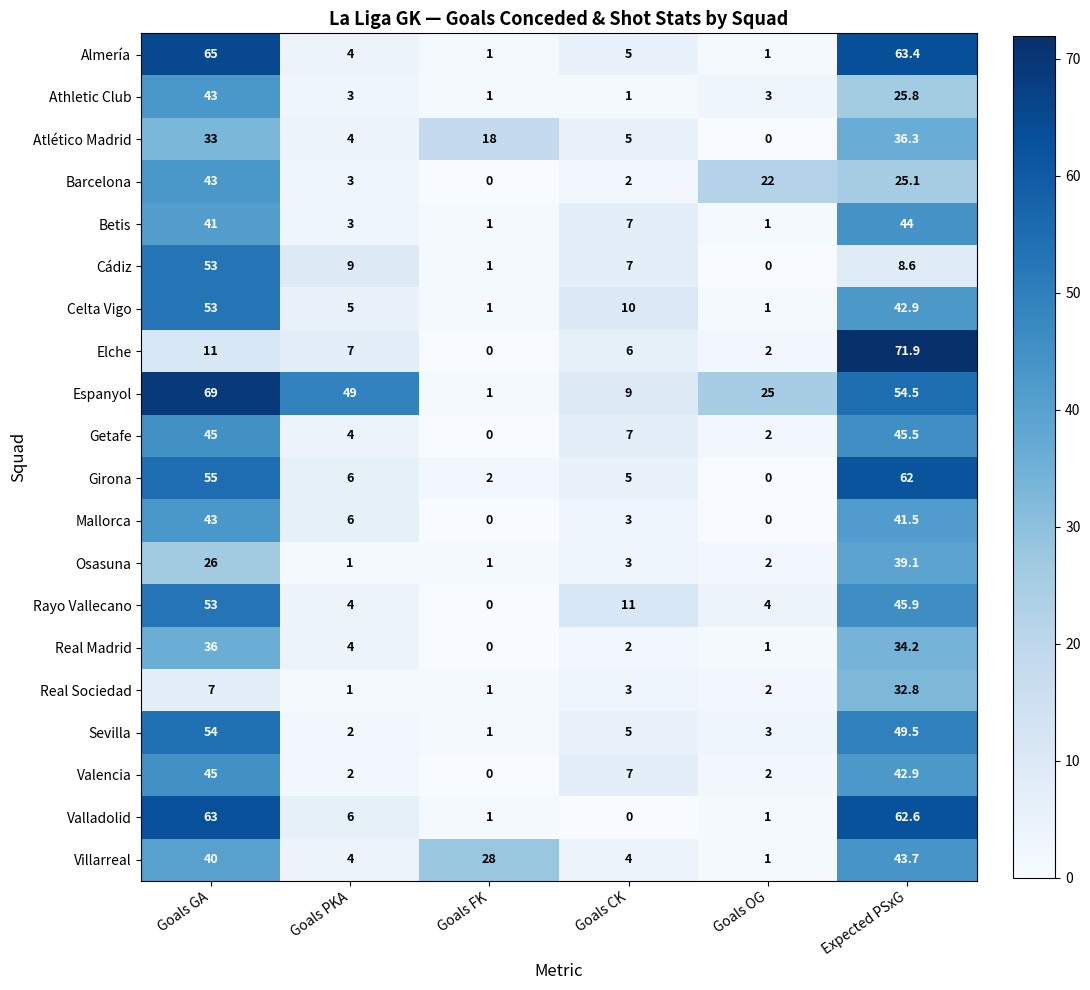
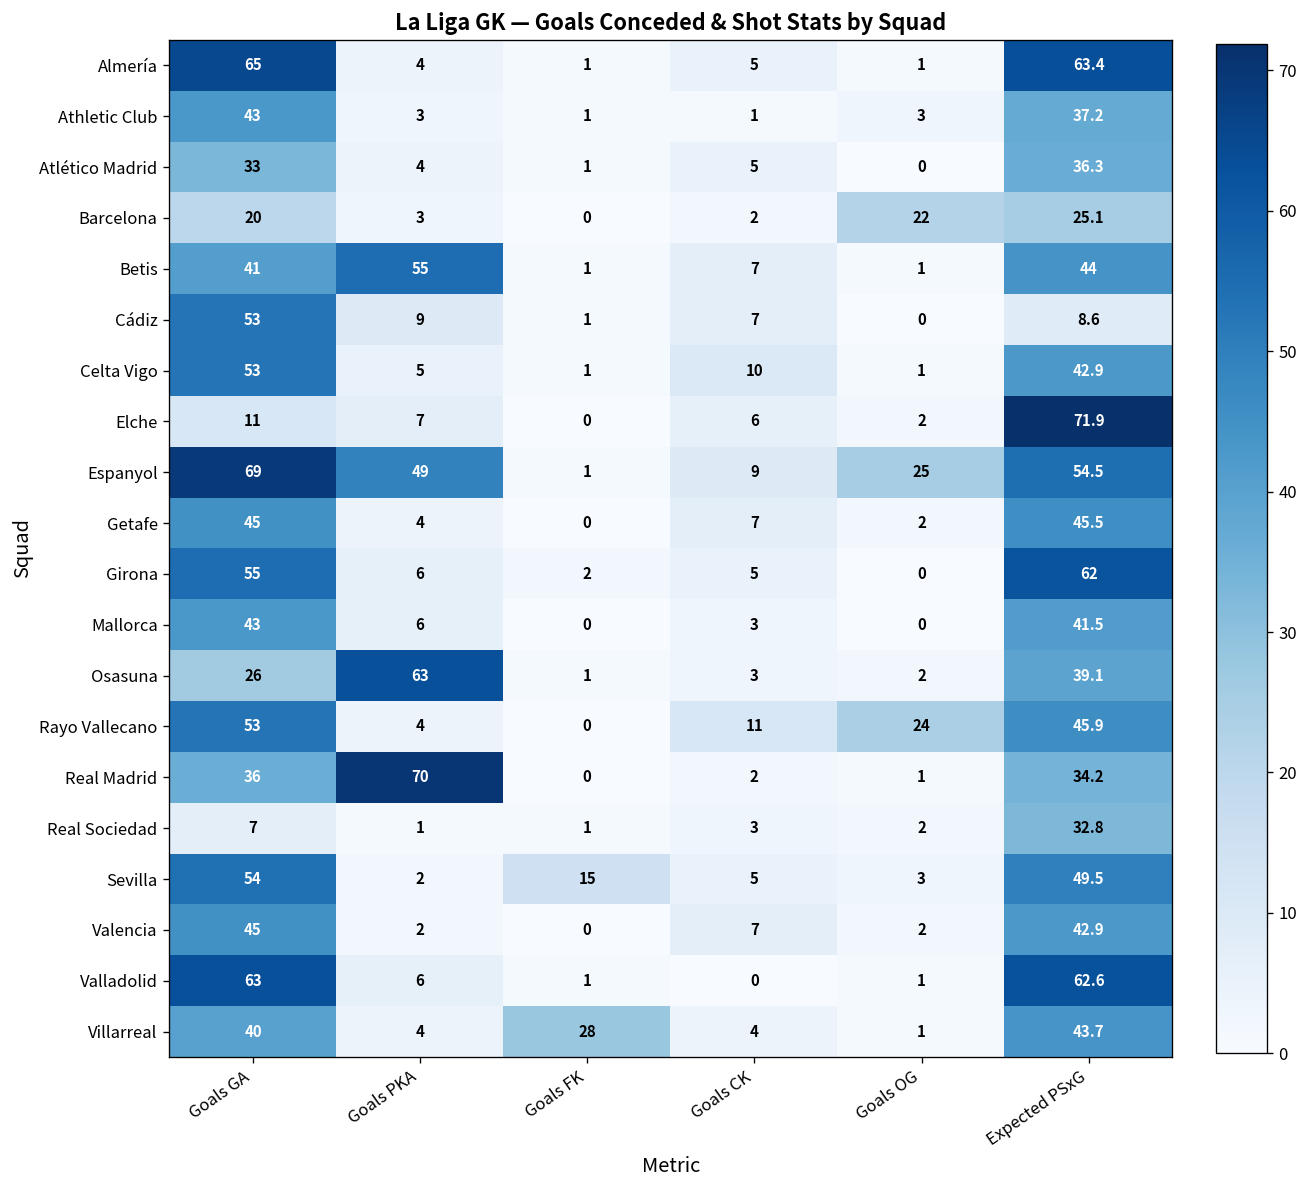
  {
    "Almería": {
      "Goals GA": 65,
      "Goals PKA": 4,
      "Goals FK": 1,
      "Goals CK": 5,
      "Goals OG": 1,
      "Expected PSxG": 63.4
    },
    "Athletic Club": {
      "Goals GA": 43,
      "Goals PKA": 3,
      "Goals FK": 1,
      "Goals CK": 1,
      "Goals OG": 3,
-     "Expected PSxG": 25.8
+     "Expected PSxG": 37.2
    },
    "Atlético Madrid": {
      "Goals GA": 33,
      "Goals PKA": 4,
-     "Goals FK": 18,
+     "Goals FK": 1,
      "Goals CK": 5,
      "Goals OG": 0,
      "Expected PSxG": 36.3
    },
    "Barcelona": {
-     "Goals GA": 43,
+     "Goals GA": 20,
      "Goals PKA": 3,
      "Goals FK": 0,
      "Goals CK": 2,
      "Goals OG": 22,
      "Expected PSxG": 25.1
    },
    "Betis": {
      "Goals GA": 41,
-     "Goals PKA": 3,
+     "Goals PKA": 55,
      "Goals FK": 1,
      "Goals CK": 7,
      "Goals OG": 1,
      "Expected PSxG": 44
    },
    "Cádiz": {
      "Goals GA": 53,
      "Goals PKA": 9,
      "Goals FK": 1,
      "Goals CK": 7,
      "Goals OG": 0,
      "Expected PSxG": 8.6
    },
    "Celta Vigo": {
      "Goals GA": 53,
      "Goals PKA": 5,
      "Goals FK": 1,
      "Goals CK": 10,
      "Goals OG": 1,
      "Expected PSxG": 42.9
    },
    "Elche": {
      "Goals GA": 11,
      "Goals PKA": 7,
      "Goals FK": 0,
      "Goals CK": 6,
      "Goals OG": 2,
      "Expected PSxG": 71.9
    },
    "Espanyol": {
      "Goals GA": 69,
      "Goals PKA": 49,
      "Goals FK": 1,
      "Goals CK": 9,
      "Goals OG": 25,
      "Expected PSxG": 54.5
    },
    "Getafe": {
      "Goals GA": 45,
      "Goals PKA": 4,
      "Goals FK": 0,
      "Goals CK": 7,
      "Goals OG": 2,
      "Expected PSxG": 45.5
    },
    "Girona": {
      "Goals GA": 55,
      "Goals PKA": 6,
      "Goals FK": 2,
      "Goals CK": 5,
      "Goals OG": 0,
      "Expected PSxG": 62
    },
    "Mallorca": {
      "Goals GA": 43,
      "Goals PKA": 6,
      "Goals FK": 0,
      "Goals CK": 3,
      "Goals OG": 0,
      "Expected PSxG": 41.5
    },
    "Osasuna": {
      "Goals GA": 26,
-     "Goals PKA": 1,
+     "Goals PKA": 63,
      "Goals FK": 1,
      "Goals CK": 3,
      "Goals OG": 2,
      "Expected PSxG": 39.1
    },
    "Rayo Vallecano": {
      "Goals GA": 53,
      "Goals PKA": 4,
      "Goals FK": 0,
      "Goals CK": 11,
-     "Goals OG": 4,
+     "Goals OG": 24,
      "Expected PSxG": 45.9
    },
    "Real Madrid": {
      "Goals GA": 36,
-     "Goals PKA": 4,
+     "Goals PKA": 70,
      "Goals FK": 0,
      "Goals CK": 2,
      "Goals OG": 1,
      "Expected PSxG": 34.2
    },
    "Real Sociedad": {
      "Goals GA": 7,
      "Goals PKA": 1,
      "Goals FK": 1,
      "Goals CK": 3,
      "Goals OG": 2,
      "Expected PSxG": 32.8
    },
    "Sevilla": {
      "Goals GA": 54,
      "Goals PKA": 2,
-     "Goals FK": 1,
+     "Goals FK": 15,
      "Goals CK": 5,
      "Goals OG": 3,
      "Expected PSxG": 49.5
    },
    "Valencia": {
      "Goals GA": 45,
      "Goals PKA": 2,
      "Goals FK": 0,
      "Goals CK": 7,
      "Goals OG": 2,
      "Expected PSxG": 42.9
    },
    "Valladolid": {
      "Goals GA": 63,
      "Goals PKA": 6,
      "Goals FK": 1,
      "Goals CK": 0,
      "Goals OG": 1,
      "Expected PSxG": 62.6
    },
    "Villarreal": {
      "Goals GA": 40,
      "Goals PKA": 4,
      "Goals FK": 28,
      "Goals CK": 4,
      "Goals OG": 1,
      "Expected PSxG": 43.7
    }
  }
